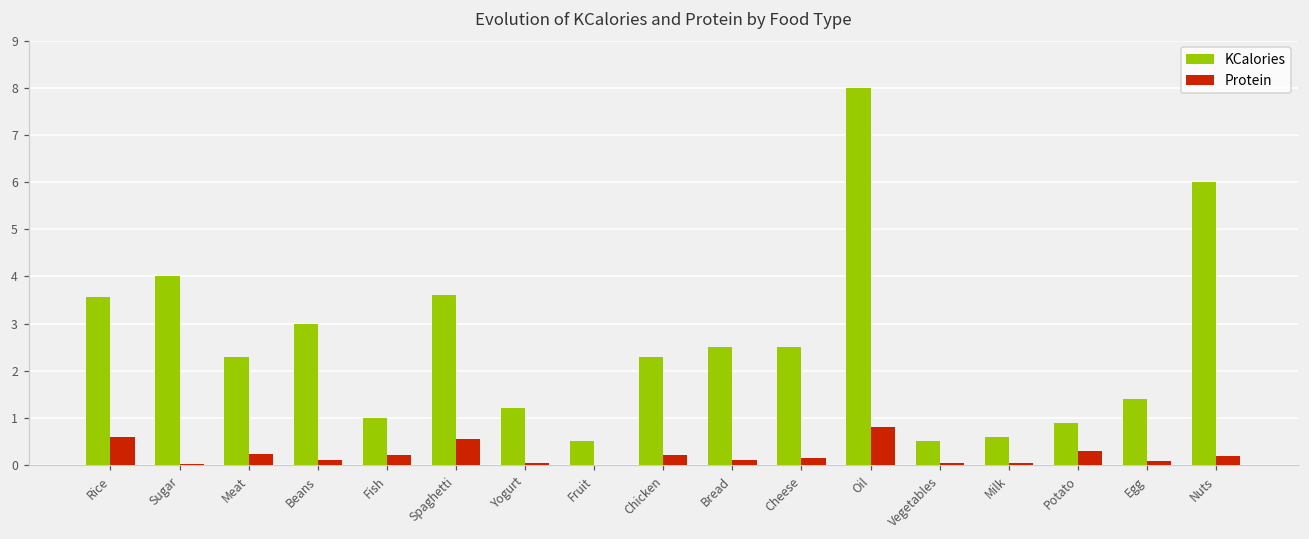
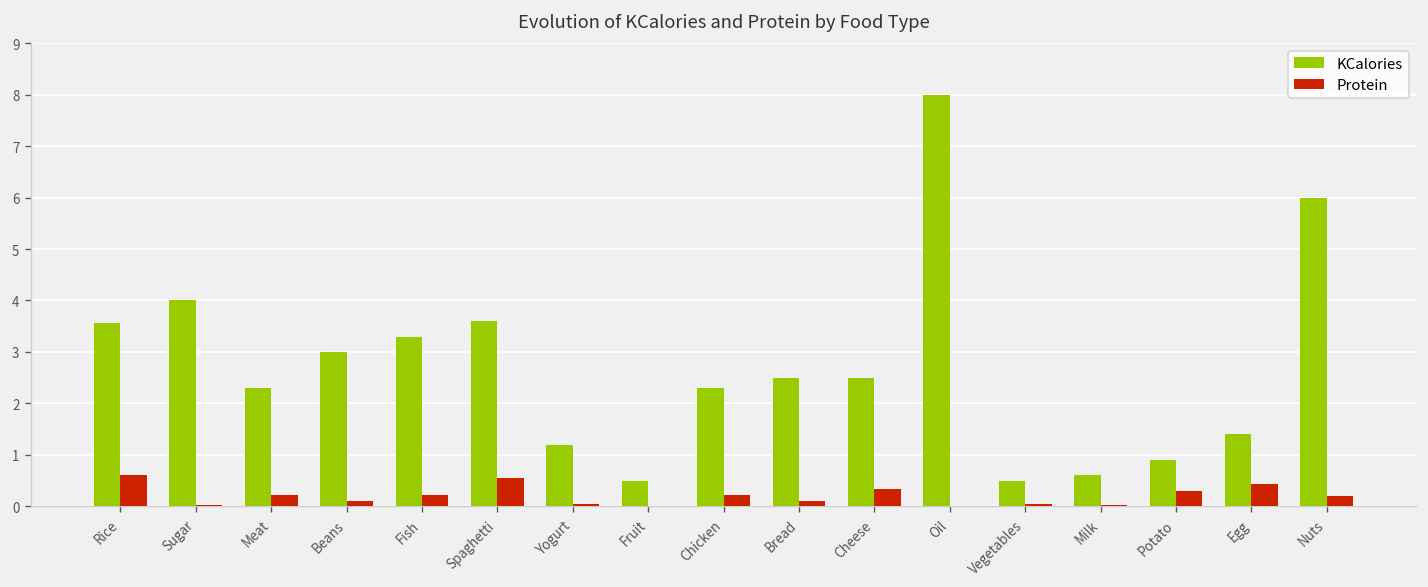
  {
    "KCalories": {
      "Rice": 3.6,
      "Sugar": 4.0,
      "Meat": 2.3,
      "Beans": 3.0,
-     "Fish": 1.0,
+     "Fish": 3.3,
      "Spaghetti": 3.6,
      "Yogurt": 1.2,
      "Fruit": 0.5,
      "Chicken": 2.3,
      "Bread": 2.5,
      "Cheese": 2.5,
      "Oil": 8.0,
      "Vegetables": 0.5,
      "Milk": 0.6,
      "Potato": 0.9,
      "Egg": 1.4,
      "Nuts": 6.0
    },
    "Protein": {
      "Rice": 0.6,
      "Meat": 0.2,
      "Beans": 0.1,
      "Fish": 0.2,
      "Spaghetti": 0.5,
      "Fruit": 0.0,
      "Chicken": 0.2,
      "Bread": 0.1,
-     "Cheese": 0.1,
-     "Oil": 0.8,
+     "Cheese": 0.3,
+     "Oil": 0.0,
      "Potato": 0.3,
-     "Egg": 0.1,
+     "Egg": 0.4,
      "Nuts": 0.2
    }
  }
